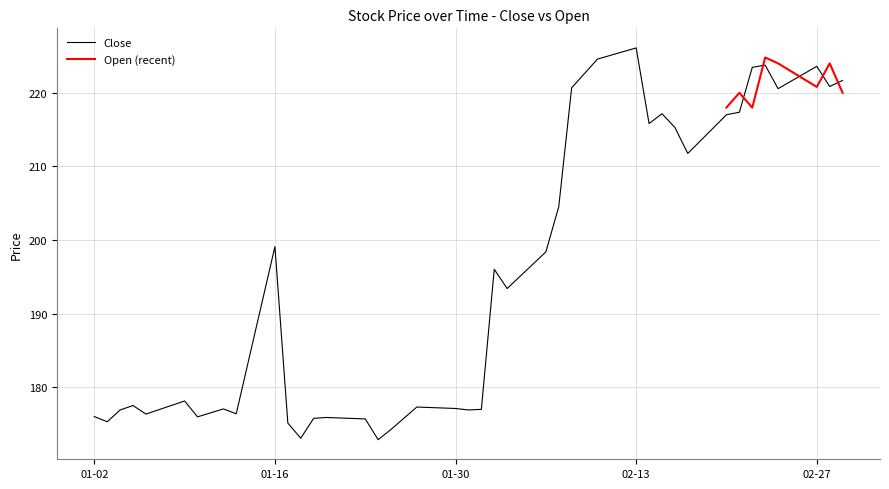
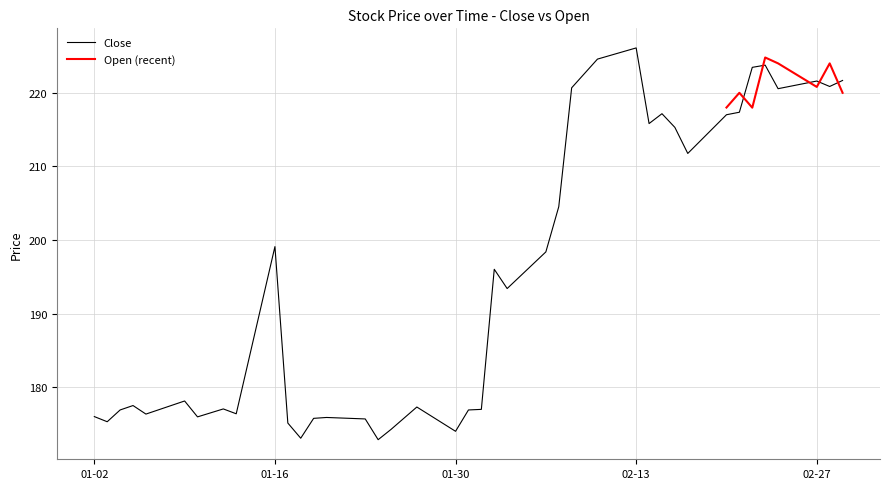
  {
    "Close": {
      "01-02": 176,
      "01-16": 199,
-     "01-30": 177,
+     "01-30": 174,
      "02-13": 226,
-     "02-27": 224
+     "02-27": 222
    },
    "Open (recent)": {
      "02-27": 221
    }
  }
